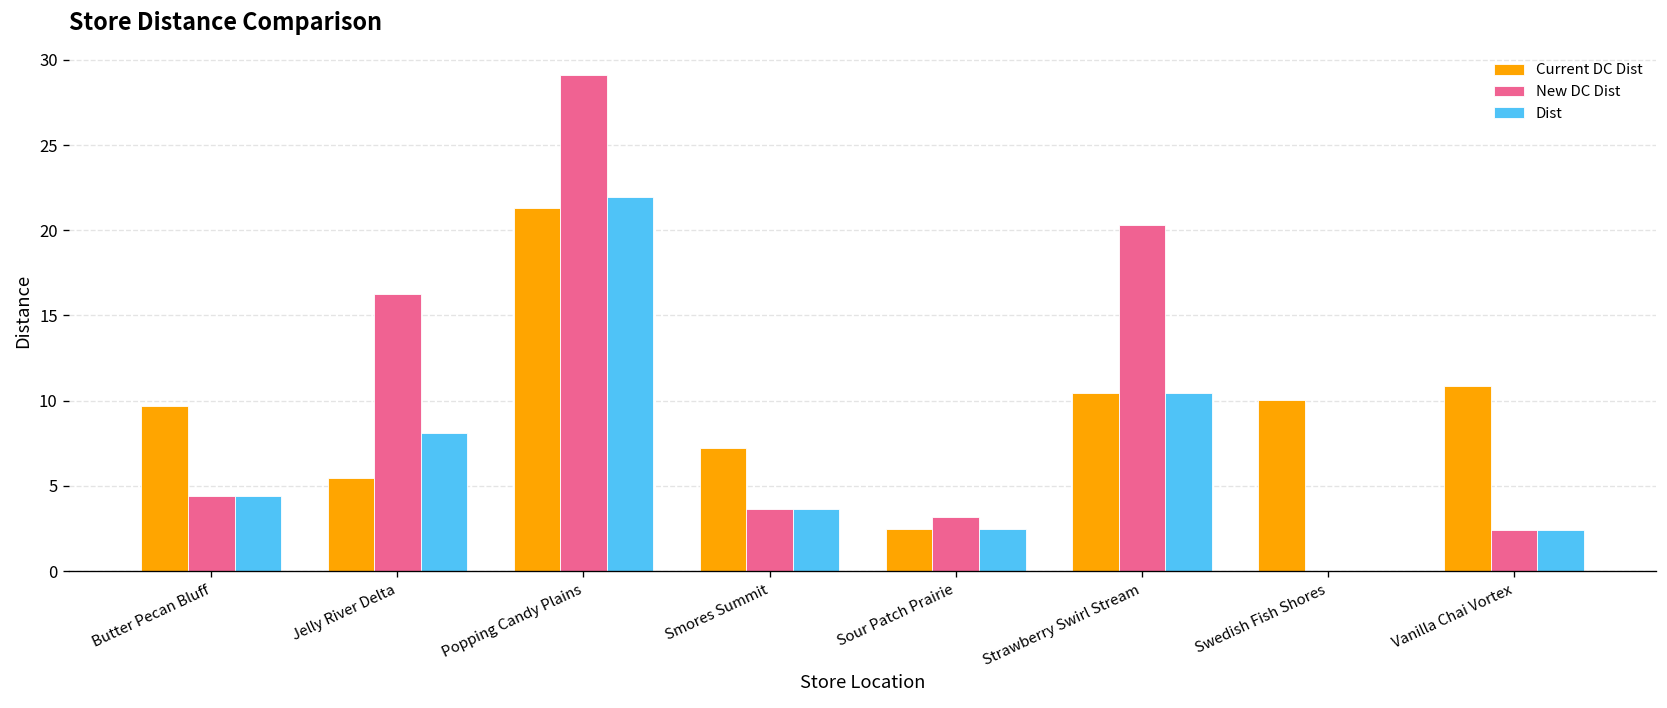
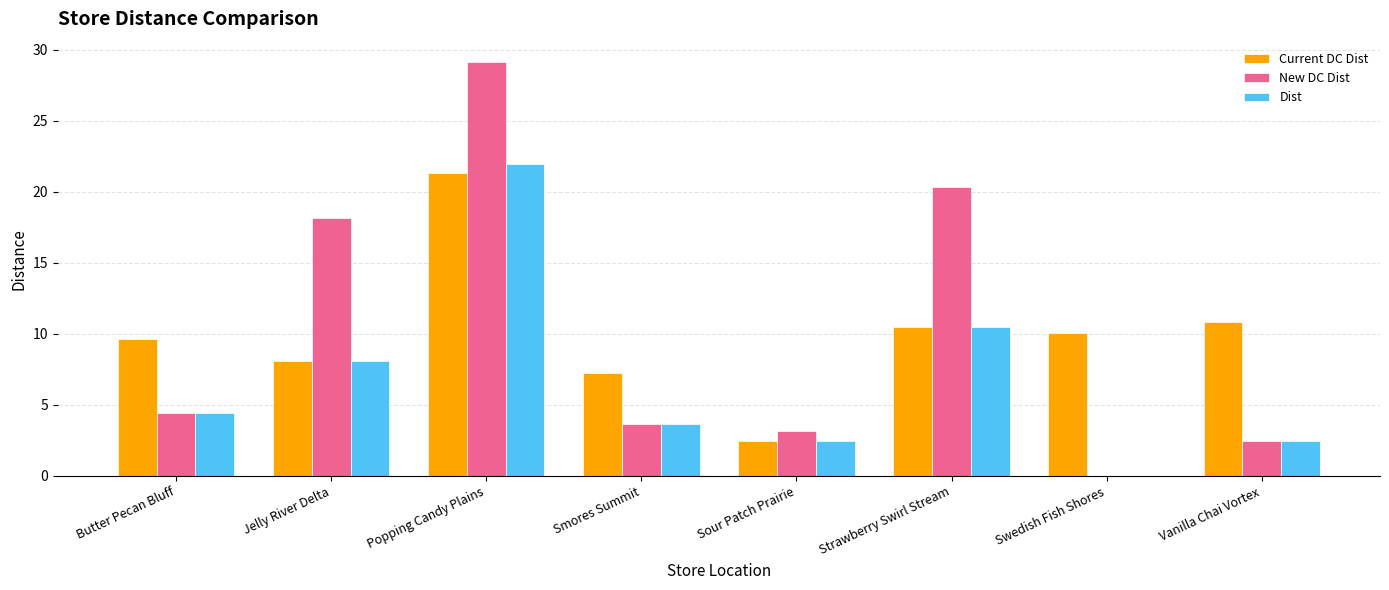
  {
    "Current DC Dist": {
      "Butter Pecan Bluff": 9.7,
-     "Jelly River Delta": 5.5,
+     "Jelly River Delta": 8.1,
      "Popping Candy Plains": 21.3,
      "Smores Summit": 7.2,
      "Sour Patch Prairie": 2.5,
      "Strawberry Swirl Stream": 10.5,
      "Swedish Fish Shores": 10.1,
      "Vanilla Chai Vortex": 10.8
    },
    "New DC Dist": {
      "Butter Pecan Bluff": 4.4,
-     "Jelly River Delta": 16.2,
+     "Jelly River Delta": 18.1,
      "Popping Candy Plains": 29.1,
      "Smores Summit": 3.7,
      "Sour Patch Prairie": 3.2,
      "Strawberry Swirl Stream": 20.3,
      "Vanilla Chai Vortex": 2.4
    },
    "Dist": {
      "Butter Pecan Bluff": 4.4,
      "Jelly River Delta": 8.1,
      "Popping Candy Plains": 22.0,
      "Smores Summit": 3.7,
      "Sour Patch Prairie": 2.5,
      "Strawberry Swirl Stream": 10.5,
      "Vanilla Chai Vortex": 2.4
    }
  }
